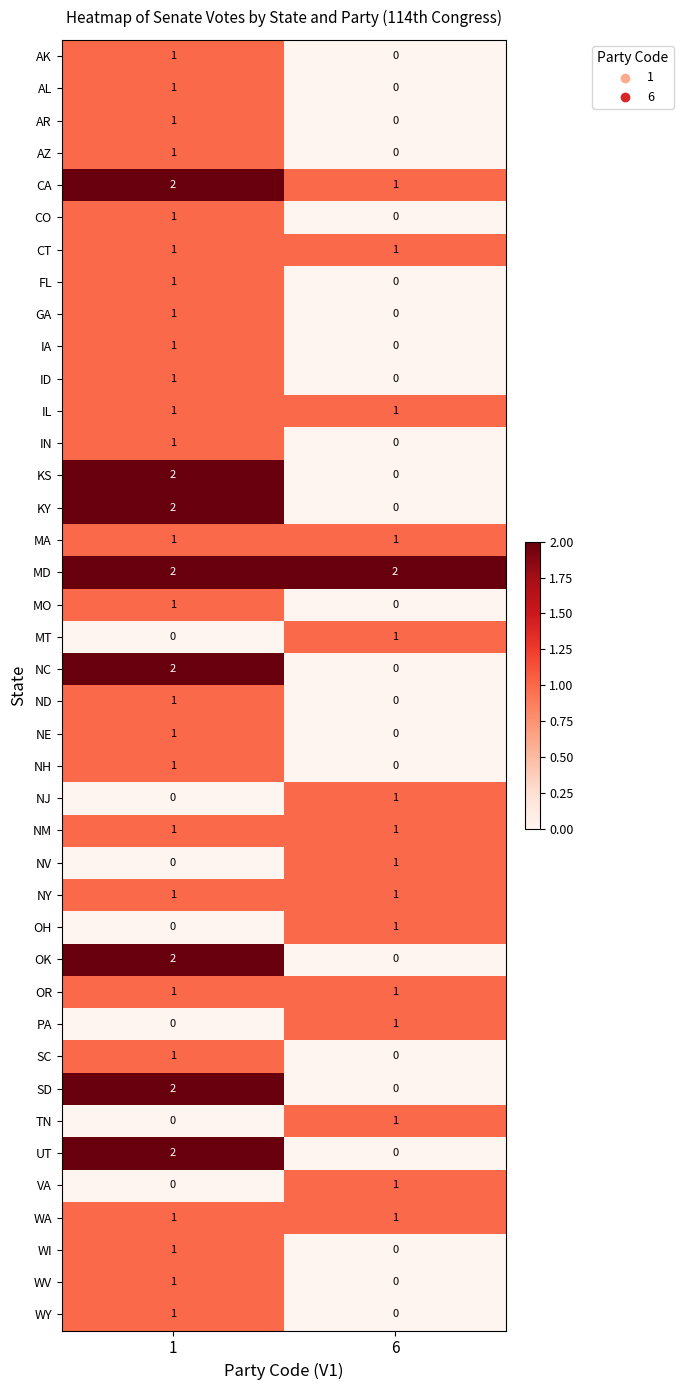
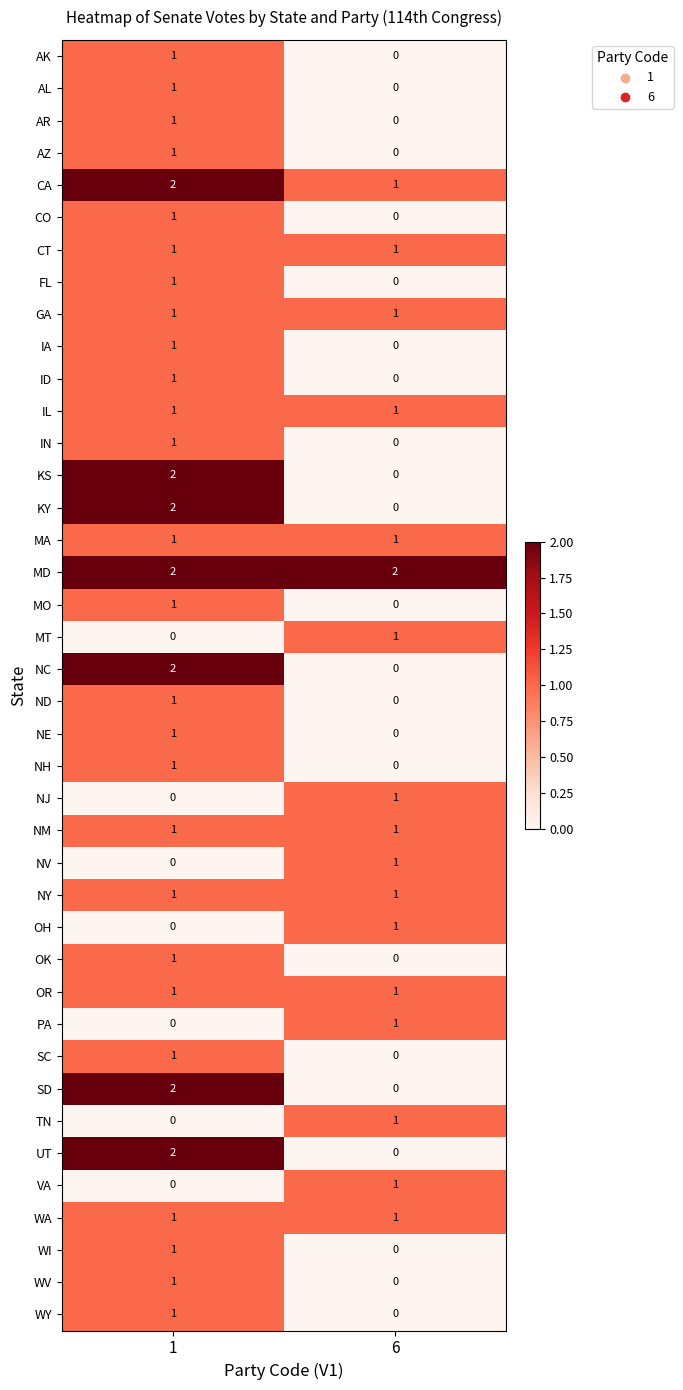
  {
    "AK": {
      "1": 1,
      "6": 0
    },
    "AL": {
      "1": 1,
      "6": 0
    },
    "AR": {
      "1": 1,
      "6": 0
    },
    "AZ": {
      "1": 1,
      "6": 0
    },
    "CA": {
      "1": 2,
      "6": 1
    },
    "CO": {
      "1": 1,
      "6": 0
    },
    "CT": {
      "1": 1,
      "6": 1
    },
    "FL": {
      "1": 1,
      "6": 0
    },
    "GA": {
      "1": 1,
-     "6": 0
+     "6": 1
    },
    "IA": {
      "1": 1,
      "6": 0
    },
    "ID": {
      "1": 1,
      "6": 0
    },
    "IL": {
      "1": 1,
      "6": 1
    },
    "IN": {
      "1": 1,
      "6": 0
    },
    "KS": {
      "1": 2,
      "6": 0
    },
    "KY": {
      "1": 2,
      "6": 0
    },
    "MA": {
      "1": 1,
      "6": 1
    },
    "MD": {
      "1": 2,
      "6": 2
    },
    "MO": {
      "1": 1,
      "6": 0
    },
    "MT": {
      "1": 0,
      "6": 1
    },
    "NC": {
      "1": 2,
      "6": 0
    },
    "ND": {
      "1": 1,
      "6": 0
    },
    "NE": {
      "1": 1,
      "6": 0
    },
    "NH": {
      "1": 1,
      "6": 0
    },
    "NJ": {
      "1": 0,
      "6": 1
    },
    "NM": {
      "1": 1,
      "6": 1
    },
    "NV": {
      "1": 0,
      "6": 1
    },
    "NY": {
      "1": 1,
      "6": 1
    },
    "OH": {
      "1": 0,
      "6": 1
    },
    "OK": {
-     "1": 2,
+     "1": 1,
      "6": 0
    },
    "OR": {
      "1": 1,
      "6": 1
    },
    "PA": {
      "1": 0,
      "6": 1
    },
    "SC": {
      "1": 1,
      "6": 0
    },
    "SD": {
      "1": 2,
      "6": 0
    },
    "TN": {
      "1": 0,
      "6": 1
    },
    "UT": {
      "1": 2,
      "6": 0
    },
    "VA": {
      "1": 0,
      "6": 1
    },
    "WA": {
      "1": 1,
      "6": 1
    },
    "WI": {
      "1": 1,
      "6": 0
    },
    "WV": {
      "1": 1,
      "6": 0
    },
    "WY": {
      "1": 1,
      "6": 0
    }
  }
